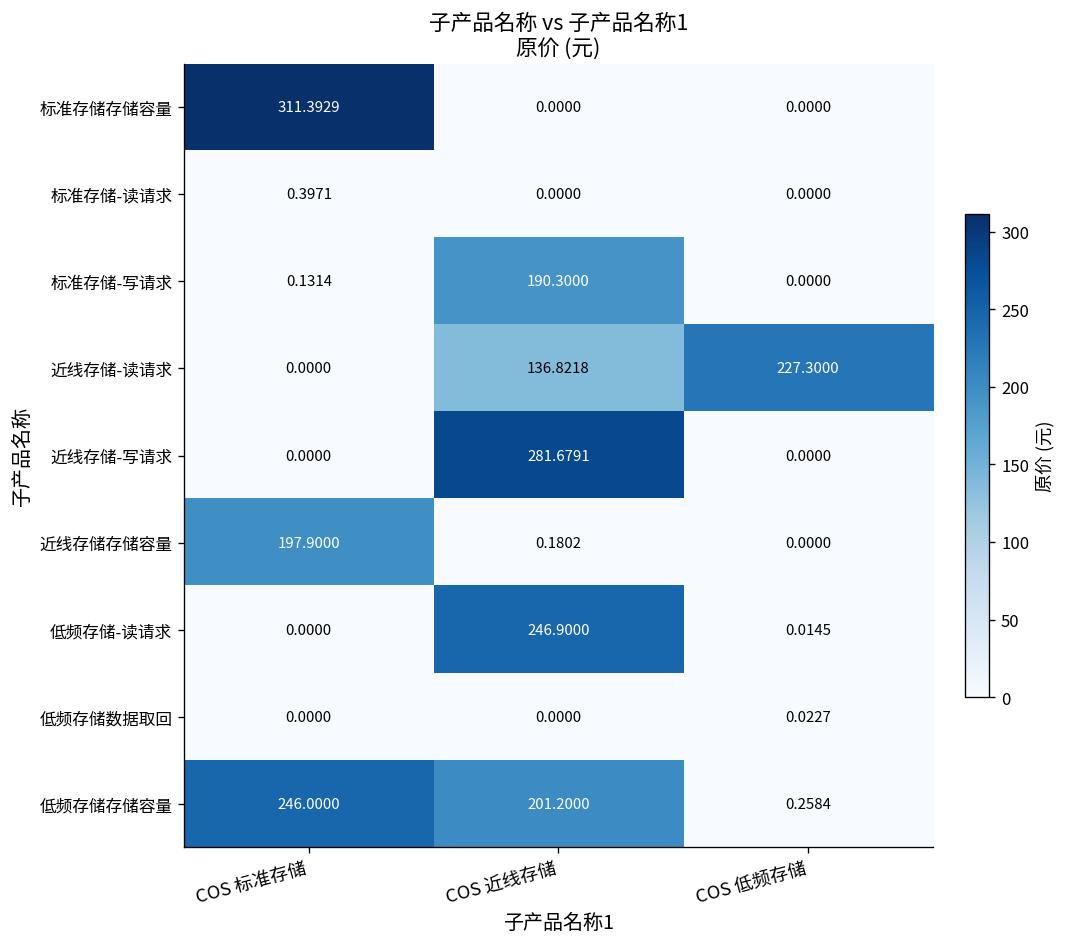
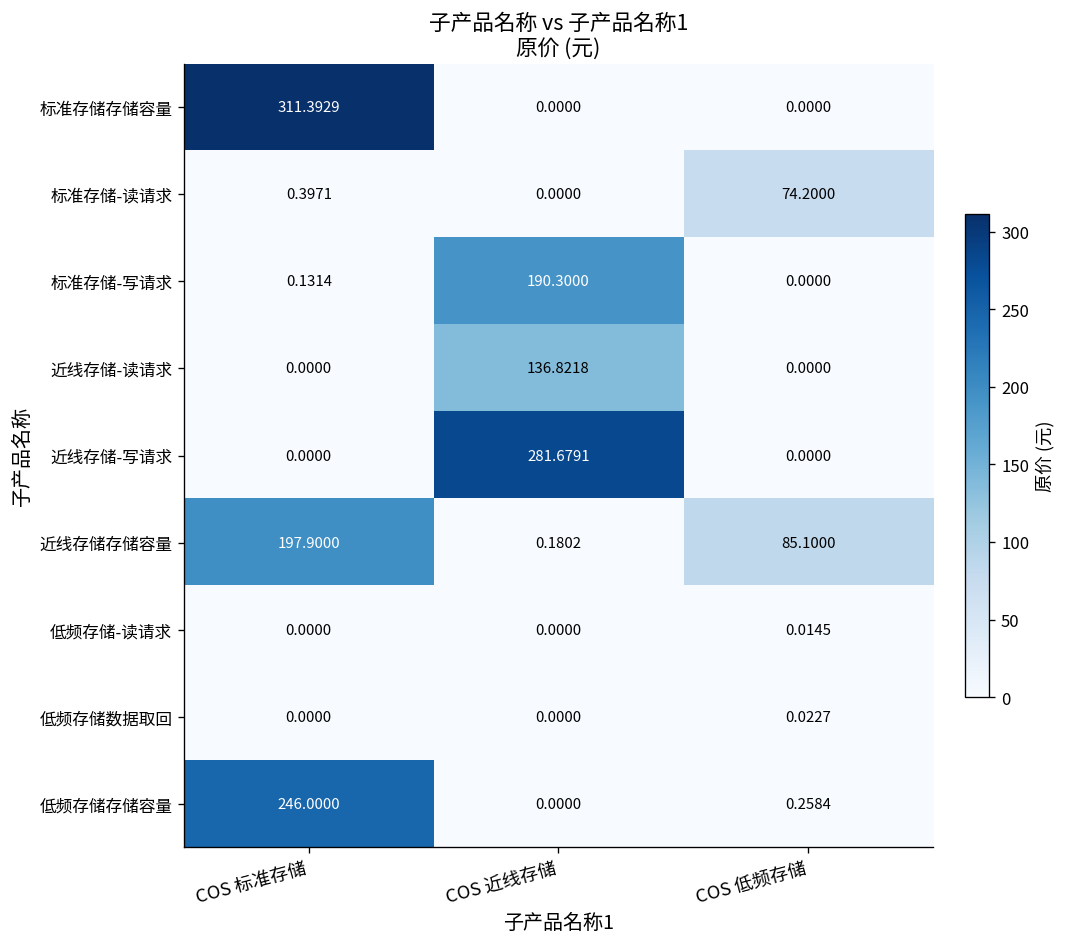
  {
    "标准存储存储容量": {
      "COS 标准存储": 311.3929,
      "COS 近线存储": 0.0000,
      "COS 低频存储": 0.0000
    },
    "标准存储-读请求": {
      "COS 标准存储": 0.3971,
      "COS 近线存储": 0.0000,
-     "COS 低频存储": 0.0000
+     "COS 低频存储": 74.2000
    },
    "标准存储-写请求": {
      "COS 标准存储": 0.1314,
      "COS 近线存储": 190.3000,
      "COS 低频存储": 0.0000
    },
    "近线存储-读请求": {
      "COS 标准存储": 0.0000,
      "COS 近线存储": 136.8218,
-     "COS 低频存储": 227.3000
+     "COS 低频存储": 0.0000
    },
    "近线存储-写请求": {
      "COS 标准存储": 0.0000,
      "COS 近线存储": 281.6791,
      "COS 低频存储": 0.0000
    },
    "近线存储存储容量": {
      "COS 标准存储": 197.9000,
      "COS 近线存储": 0.1802,
-     "COS 低频存储": 0.0000
+     "COS 低频存储": 85.1000
    },
    "低频存储-读请求": {
      "COS 标准存储": 0.0000,
-     "COS 近线存储": 246.9000,
+     "COS 近线存储": 0.0000,
      "COS 低频存储": 0.0145
    },
    "低频存储数据取回": {
      "COS 标准存储": 0.0000,
      "COS 近线存储": 0.0000,
      "COS 低频存储": 0.0227
    },
    "低频存储存储容量": {
      "COS 标准存储": 246.0000,
-     "COS 近线存储": 201.2000,
+     "COS 近线存储": 0.0000,
      "COS 低频存储": 0.2584
    }
  }
